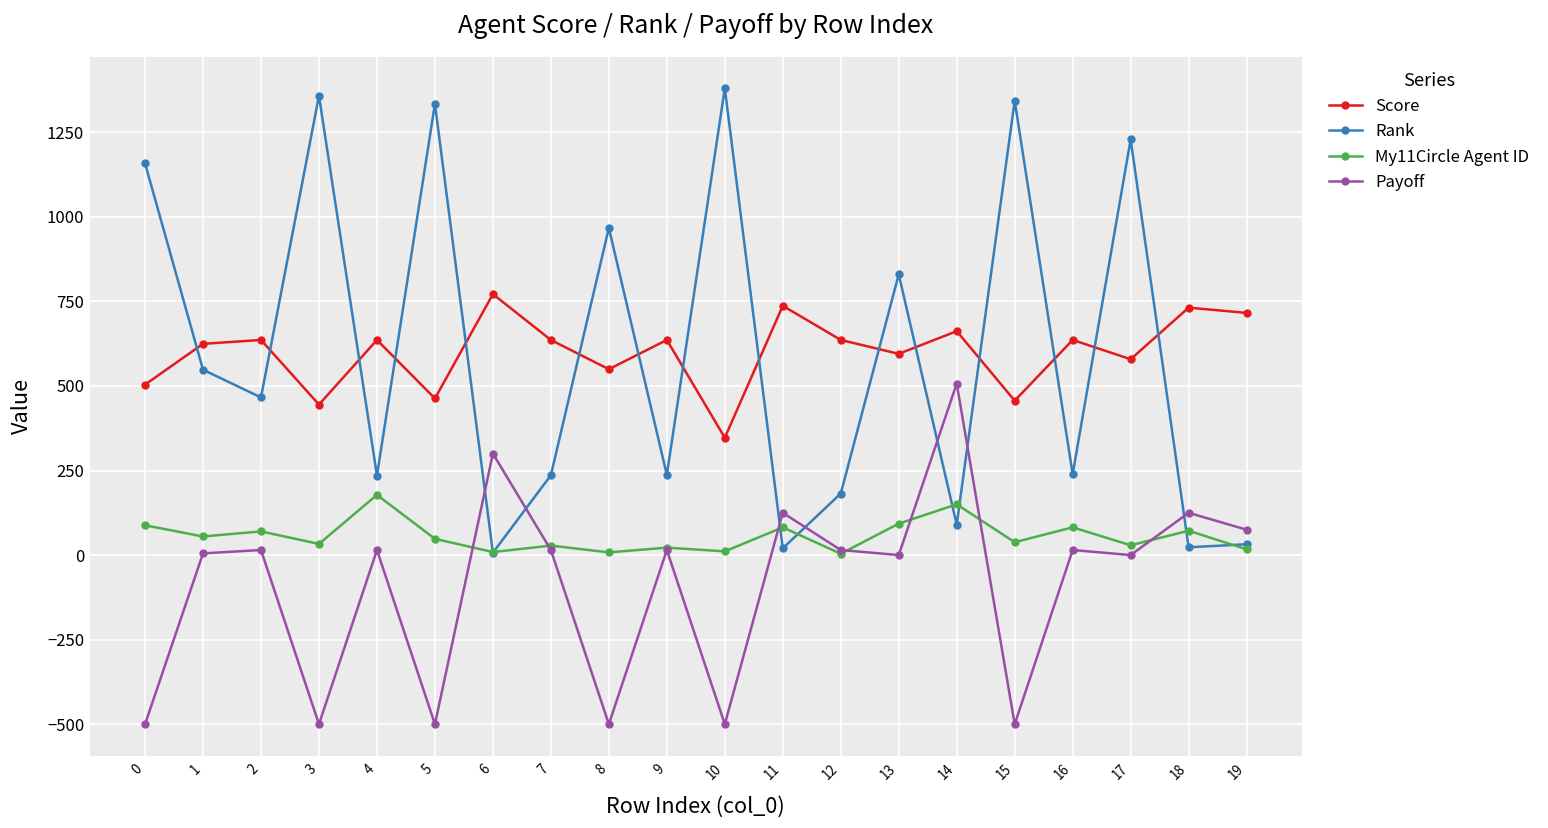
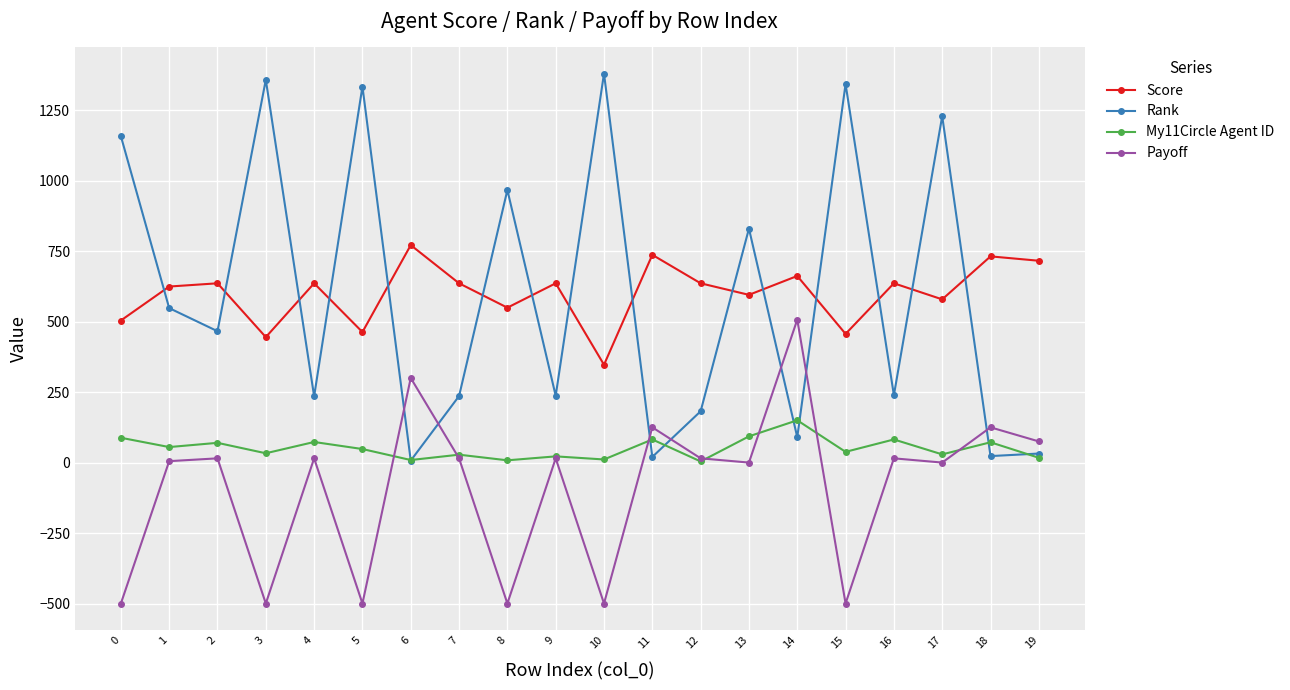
  {
    "Score": {
      "0": 500,
      "1": 620,
      "2": 640,
      "3": 450,
      "4": 640,
      "5": 460,
      "6": 770,
      "7": 640,
      "8": 550,
      "9": 640,
      "10": 350,
      "11": 740,
      "12": 640,
      "13": 600,
      "14": 660,
      "15": 460,
      "16": 640,
      "17": 580,
      "18": 730,
      "19": 720
    },
    "Rank": {
      "0": 1160,
      "1": 550,
      "2": 470,
      "3": 1360,
      "4": 240,
      "5": 1330,
      "7": 240,
      "8": 970,
      "9": 240,
      "10": 1380,
      "11": 20,
      "12": 180,
      "13": 830,
      "14": 90,
      "15": 1340,
      "16": 240,
      "17": 1230,
      "18": 20,
      "19": 30
    },
    "My11Circle Agent ID": {
      "0": 90,
      "1": 60,
      "2": 70,
      "3": 30,
-     "4": 180,
+     "4": 70,
      "5": 50,
      "7": 30,
      "8": 10,
      "10": 10,
      "11": 80,
      "12": 0,
      "13": 90,
      "14": 150,
      "15": 40,
      "16": 80,
      "17": 30,
      "18": 70,
      "19": 20
    },
    "Payoff": {
      "0": -500,
      "1": 10,
      "2": 20,
      "3": -500,
      "4": 20,
      "5": -500,
      "6": 300,
      "7": 20,
      "8": -500,
      "10": -500,
      "11": 130,
      "12": 20,
      "13": 0,
      "14": 510,
      "15": -500,
      "16": 20,
      "17": 0,
      "18": 130,
      "19": 80
    }
  }
